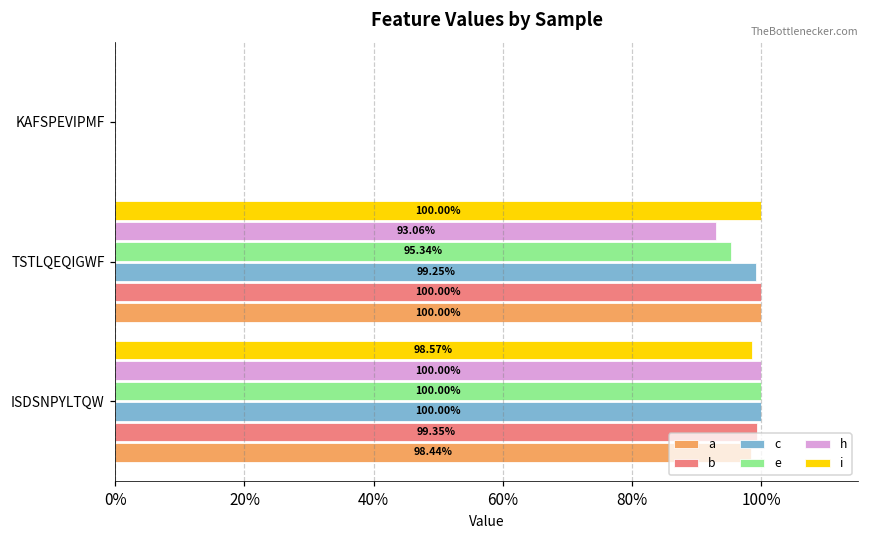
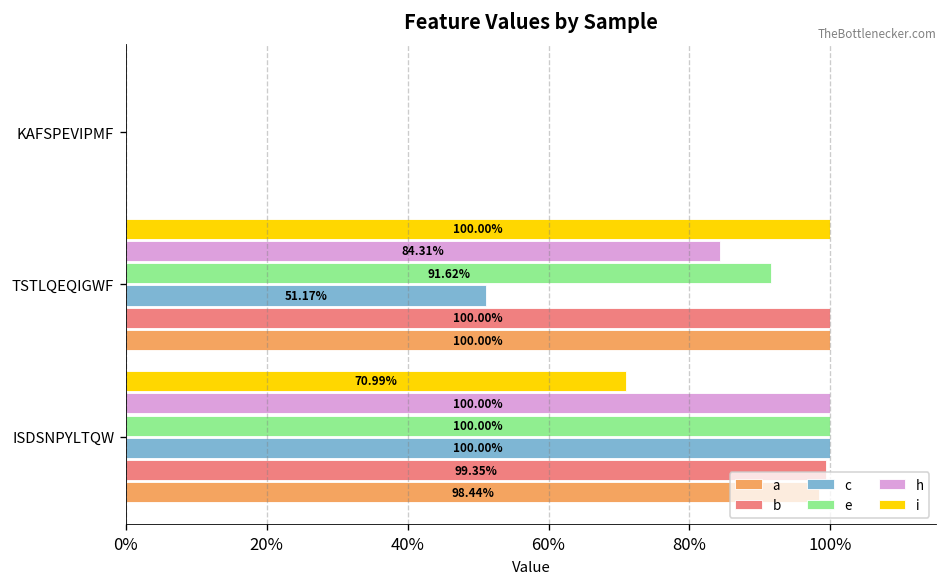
  {
    "c": {
-     "TSTLQEQIGWF": "99.25%",
+     "TSTLQEQIGWF": "51.17%",
      "ISDSNPYLTQW": "100.00%"
    },
    "e": {
-     "TSTLQEQIGWF": "95.34%",
+     "TSTLQEQIGWF": "91.62%",
      "ISDSNPYLTQW": "100.00%"
    },
    "h": {
-     "TSTLQEQIGWF": "93.06%",
+     "TSTLQEQIGWF": "84.31%",
      "ISDSNPYLTQW": "100.00%"
    },
    "i": {
      "TSTLQEQIGWF": "100.00%",
-     "ISDSNPYLTQW": "98.57%"
+     "ISDSNPYLTQW": "70.99%"
    }
  }
